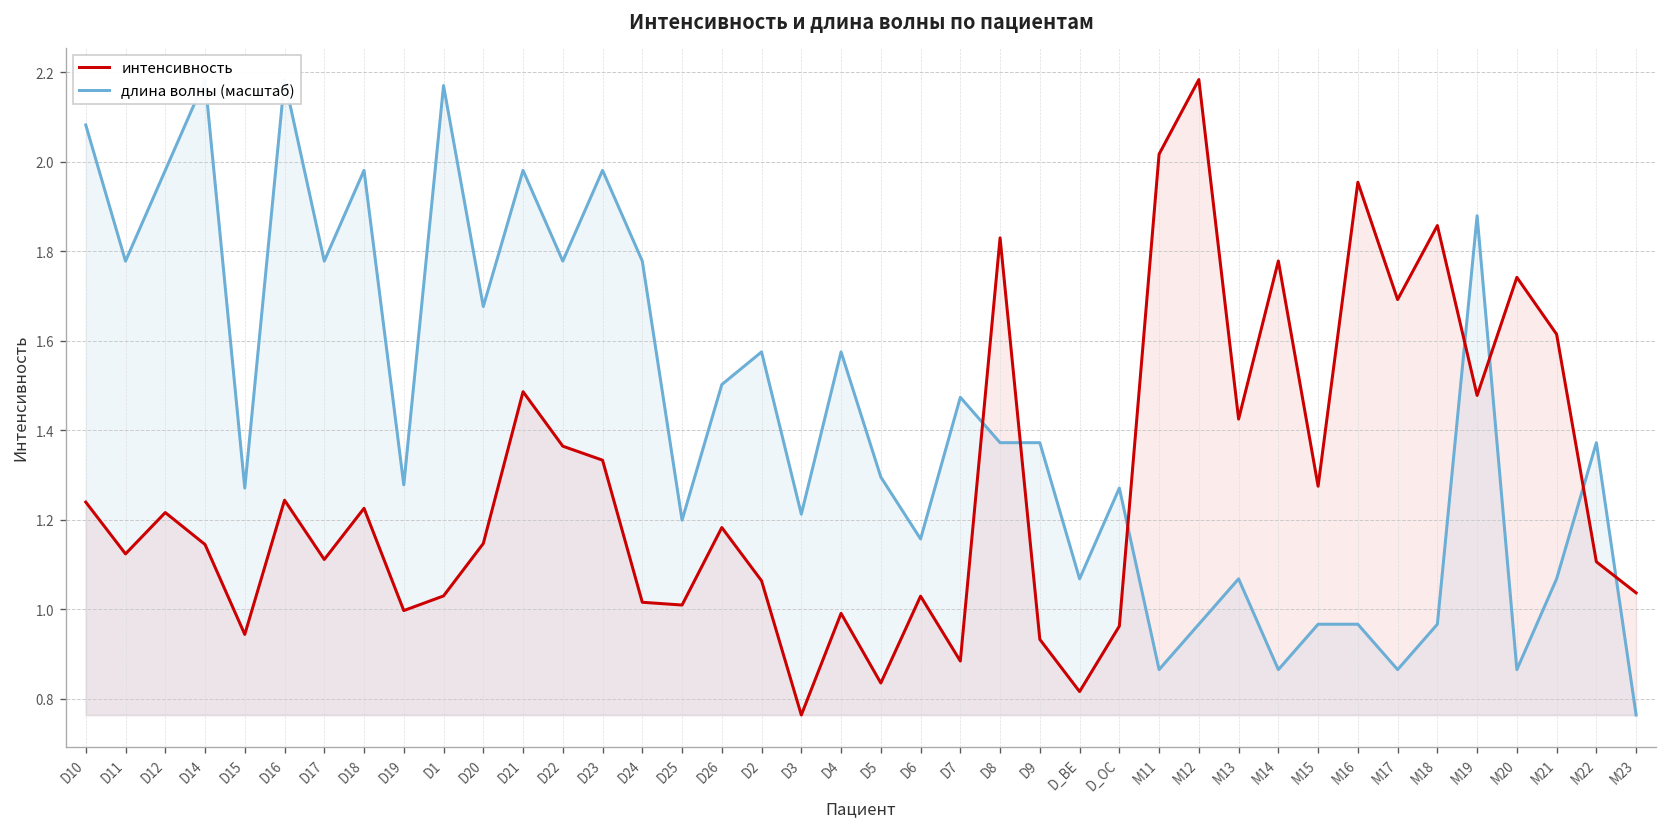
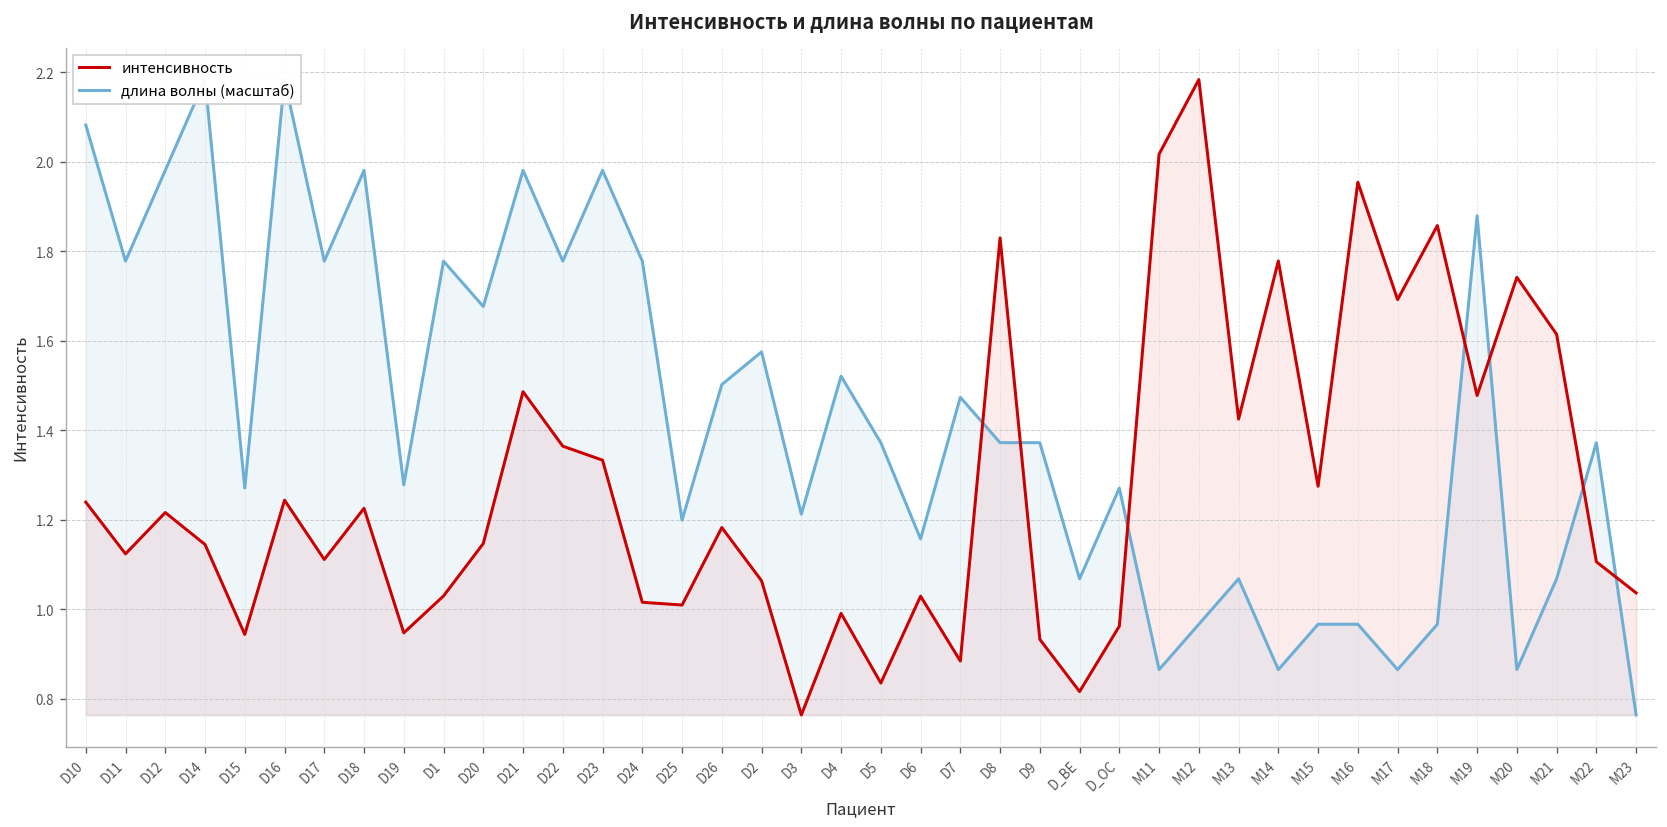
  {
    "интенсивность": {
      "D10": 1.24,
      "D11": 1.12,
      "D12": 1.22,
      "D14": 1.14,
      "D15": 0.94,
      "D16": 1.24,
      "D17": 1.11,
      "D18": 1.23,
-     "D19": 1.00,
+     "D19": 0.95,
      "D1": 1.03,
      "D20": 1.15,
      "D21": 1.49,
      "D22": 1.36,
      "D23": 1.33,
      "D24": 1.02,
      "D25": 1.01,
      "D26": 1.18,
      "D2": 1.06,
      "D3": 0.76,
      "D4": 0.99,
      "D5": 0.84,
      "D6": 1.03,
      "D7": 0.88,
      "D8": 1.83,
      "D9": 0.93,
      "D_BE": 0.82,
      "D_OC": 0.96,
      "M11": 2.02,
      "M12": 2.18,
      "M13": 1.42,
      "M14": 1.78,
      "M15": 1.27,
      "M16": 1.95,
      "M17": 1.69,
      "M18": 1.86,
      "M19": 1.48,
      "M20": 1.74,
      "M21": 1.61,
      "M22": 1.11,
      "M23": 1.04
    },
    "длина волны (масштаб)": {
      "D10": 2.08,
      "D11": 1.78,
      "D12": 1.98,
      "D15": 1.27,
      "D17": 1.78,
      "D18": 1.98,
      "D19": 1.28,
-     "D1": 2.17,
+     "D1": 1.78,
      "D20": 1.68,
      "D21": 1.98,
      "D22": 1.78,
      "D23": 1.98,
      "D24": 1.78,
      "D25": 1.20,
      "D26": 1.50,
      "D2": 1.57,
      "D3": 1.21,
-     "D4": 1.57,
-     "D5": 1.30,
+     "D4": 1.52,
+     "D5": 1.37,
      "D6": 1.16,
      "D7": 1.47,
      "D8": 1.37,
      "D9": 1.37,
      "D_BE": 1.07,
      "D_OC": 1.27,
      "M11": 0.87,
      "M12": 0.97,
      "M13": 1.07,
      "M14": 0.87,
      "M15": 0.97,
      "M16": 0.97,
      "M17": 0.87,
      "M18": 0.97,
      "M19": 1.88,
      "M20": 0.87,
      "M21": 1.07,
      "M22": 1.37,
      "M23": 0.76
    }
  }
